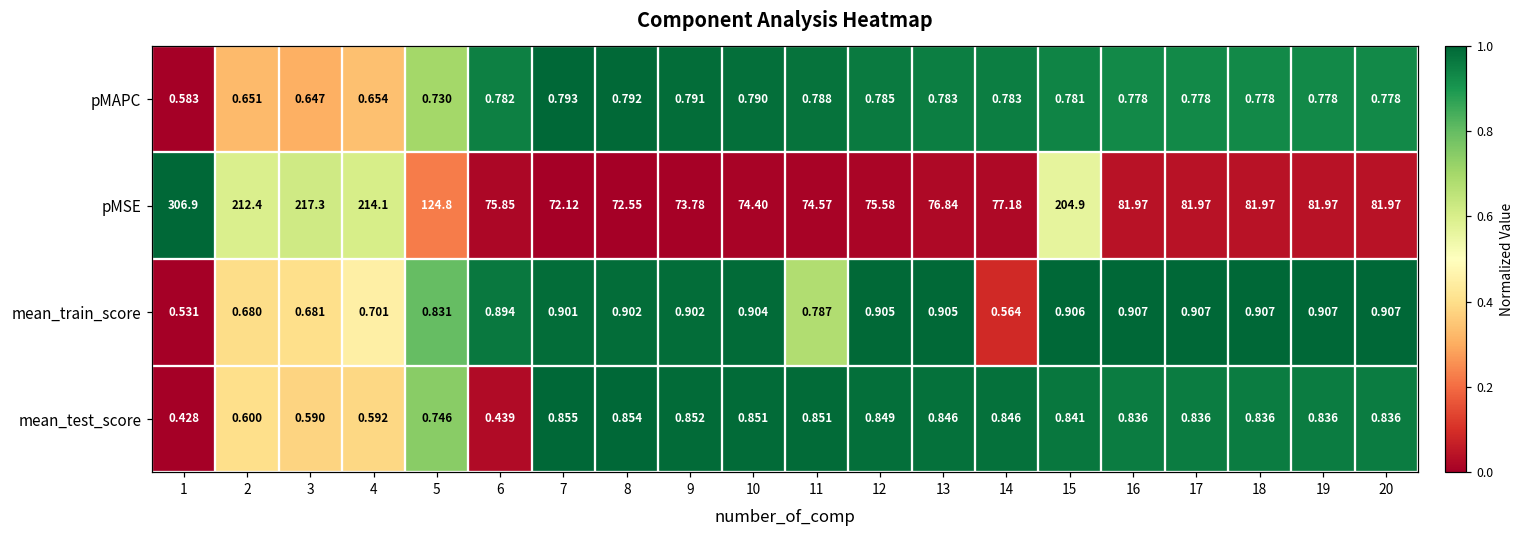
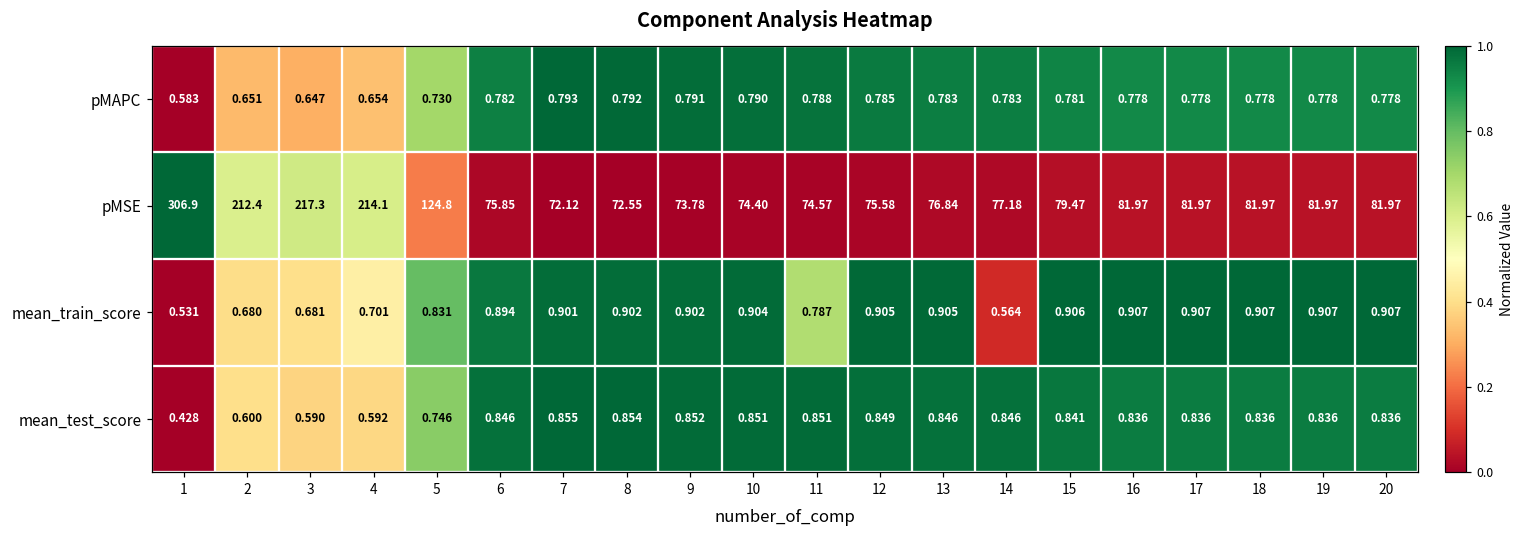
  {
    "pMAPC": {
      "1": 0.583,
      "2": 0.651,
      "3": 0.647,
      "4": 0.654,
      "5": 0.730,
      "6": 0.782,
      "7": 0.793,
      "8": 0.792,
      "9": 0.791,
      "10": 0.790,
      "11": 0.788,
      "12": 0.785,
      "13": 0.783,
      "14": 0.783,
      "15": 0.781,
      "16": 0.778,
      "17": 0.778,
      "18": 0.778,
      "19": 0.778,
      "20": 0.778
    },
    "pMSE": {
      "1": 306.9,
      "2": 212.4,
      "3": 217.3,
      "4": 214.1,
      "5": 124.8,
      "6": 75.85,
      "7": 72.12,
      "8": 72.55,
      "9": 73.78,
      "10": 74.40,
      "11": 74.57,
      "12": 75.58,
      "13": 76.84,
      "14": 77.18,
-     "15": 204.9,
+     "15": 79.47,
      "16": 81.97,
      "17": 81.97,
      "18": 81.97,
      "19": 81.97,
      "20": 81.97
    },
    "mean_train_score": {
      "1": 0.531,
      "2": 0.680,
      "3": 0.681,
      "4": 0.701,
      "5": 0.831,
      "6": 0.894,
      "7": 0.901,
      "8": 0.902,
      "9": 0.902,
      "10": 0.904,
      "11": 0.787,
      "12": 0.905,
      "13": 0.905,
      "14": 0.564,
      "15": 0.906,
      "16": 0.907,
      "17": 0.907,
      "18": 0.907,
      "19": 0.907,
      "20": 0.907
    },
    "mean_test_score": {
      "1": 0.428,
      "2": 0.600,
      "3": 0.590,
      "4": 0.592,
      "5": 0.746,
-     "6": 0.439,
+     "6": 0.846,
      "7": 0.855,
      "8": 0.854,
      "9": 0.852,
      "10": 0.851,
      "11": 0.851,
      "12": 0.849,
      "13": 0.846,
      "14": 0.846,
      "15": 0.841,
      "16": 0.836,
      "17": 0.836,
      "18": 0.836,
      "19": 0.836,
      "20": 0.836
    }
  }
